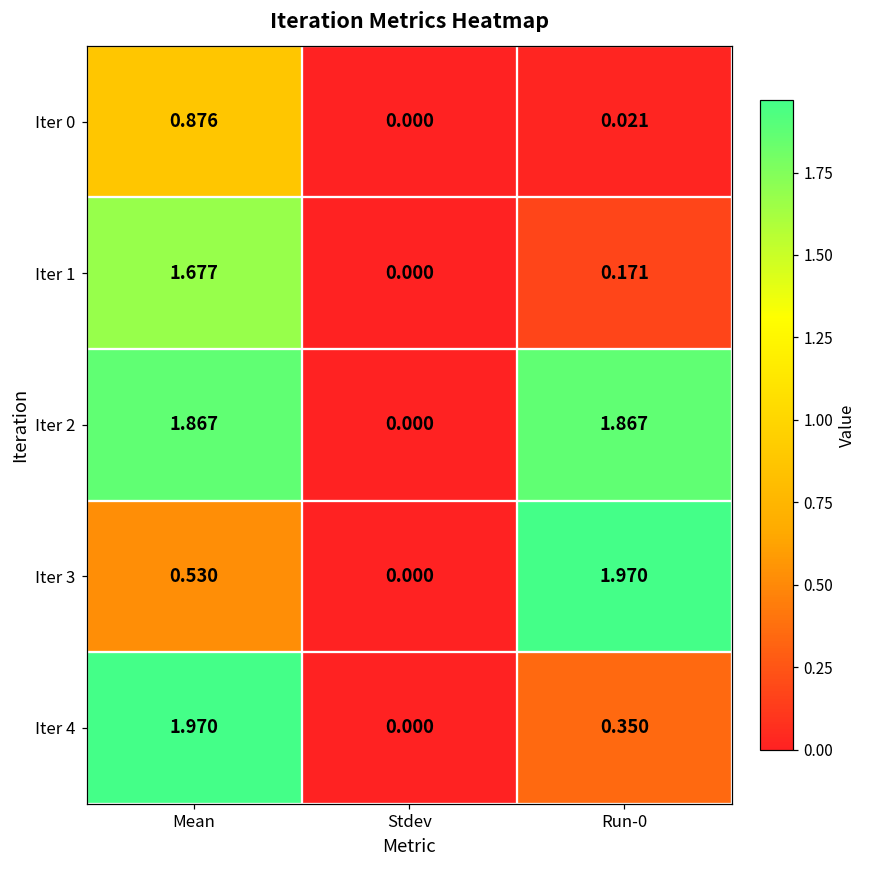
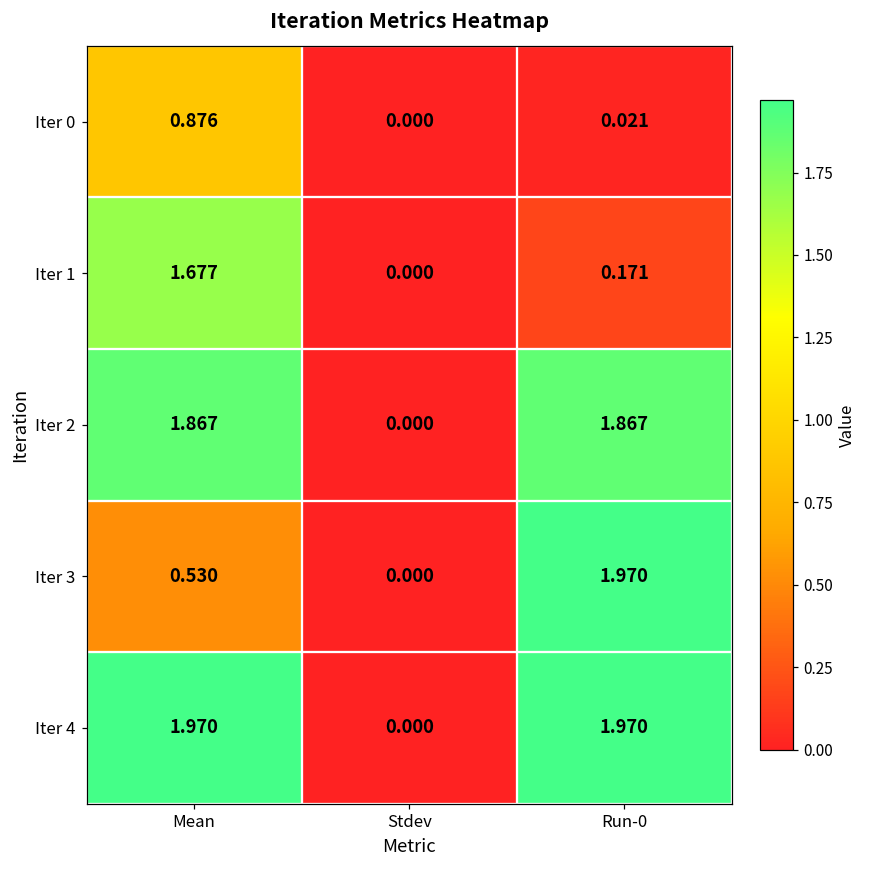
  {
    "Iter 0": {
      "Mean": 0.876,
      "Stdev": 0.000,
      "Run-0": 0.021
    },
    "Iter 1": {
      "Mean": 1.677,
      "Stdev": 0.000,
      "Run-0": 0.171
    },
    "Iter 2": {
      "Mean": 1.867,
      "Stdev": 0.000,
      "Run-0": 1.867
    },
    "Iter 3": {
      "Mean": 0.530,
      "Stdev": 0.000,
      "Run-0": 1.970
    },
    "Iter 4": {
      "Mean": 1.970,
      "Stdev": 0.000,
-     "Run-0": 0.350
+     "Run-0": 1.970
    }
  }
